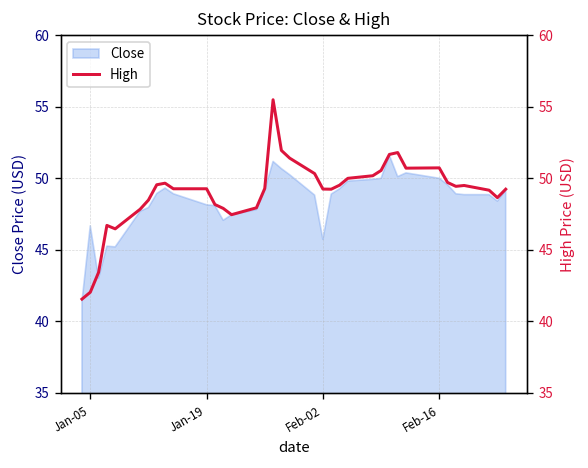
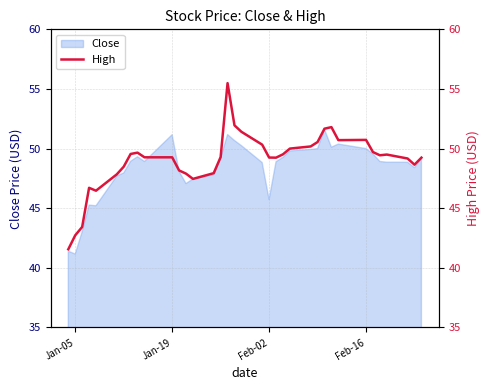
  {
    "Close": {
-     "Jan-05": 46.7,
-     "Jan-19": 48.2,
+     "Jan-05": 41.2,
+     "Jan-19": 51.2,
      "Feb-02": 45.7,
      "Feb-16": 50.0
    },
    "High": {
-     "Jan-05": 42.0,
+     "Jan-05": 42.7,
      "Jan-19": 49.3,
      "Feb-02": 49.3,
      "Feb-16": 50.7
    }
  }
